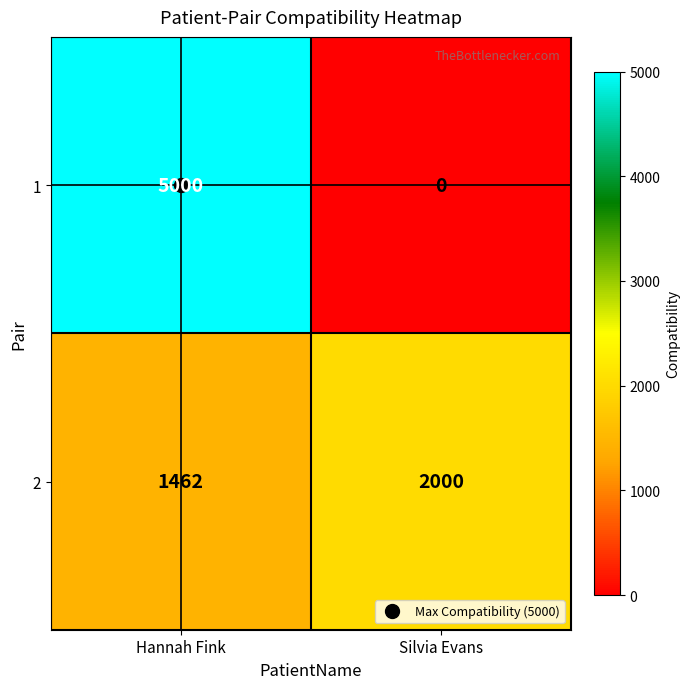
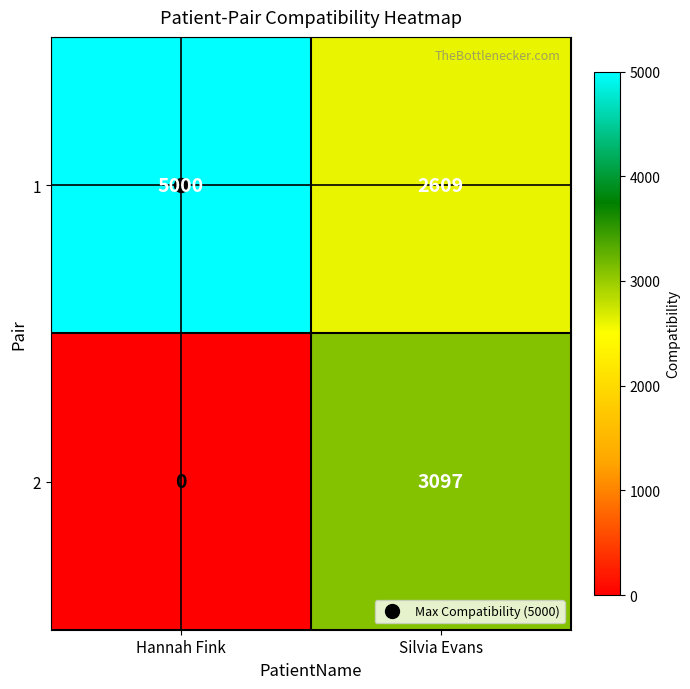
  {
    "1": {
-     "Silvia Evans": 0
+     "Silvia Evans": 2609
    },
    "2": {
-     "Hannah Fink": 1462,
-     "Silvia Evans": 2000
+     "Hannah Fink": 0,
+     "Silvia Evans": 3097
    }
  }
